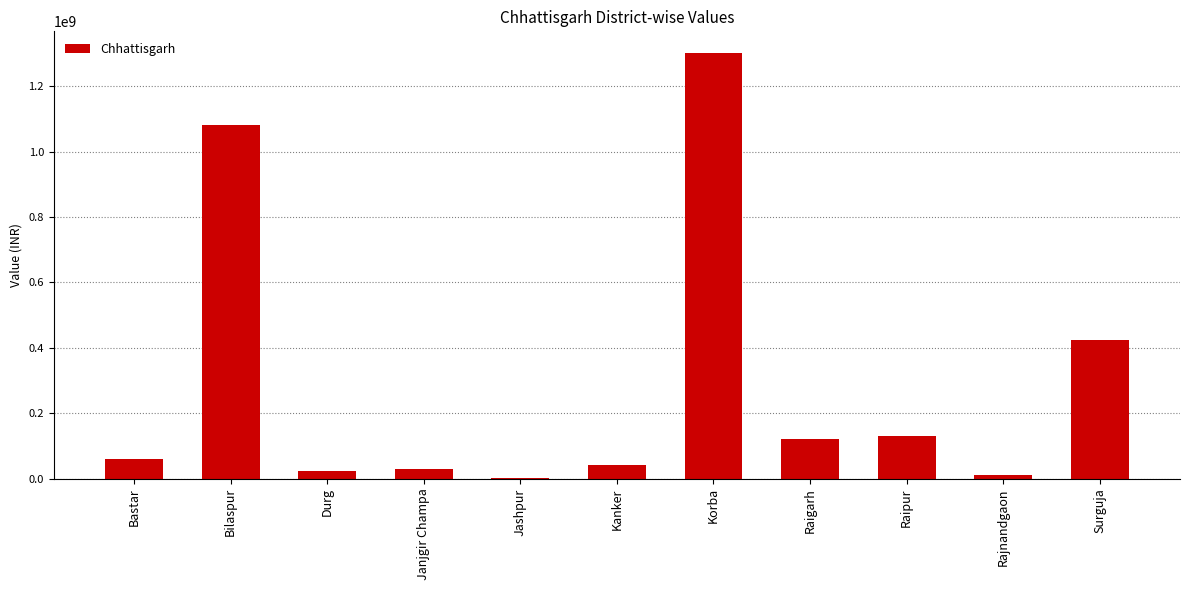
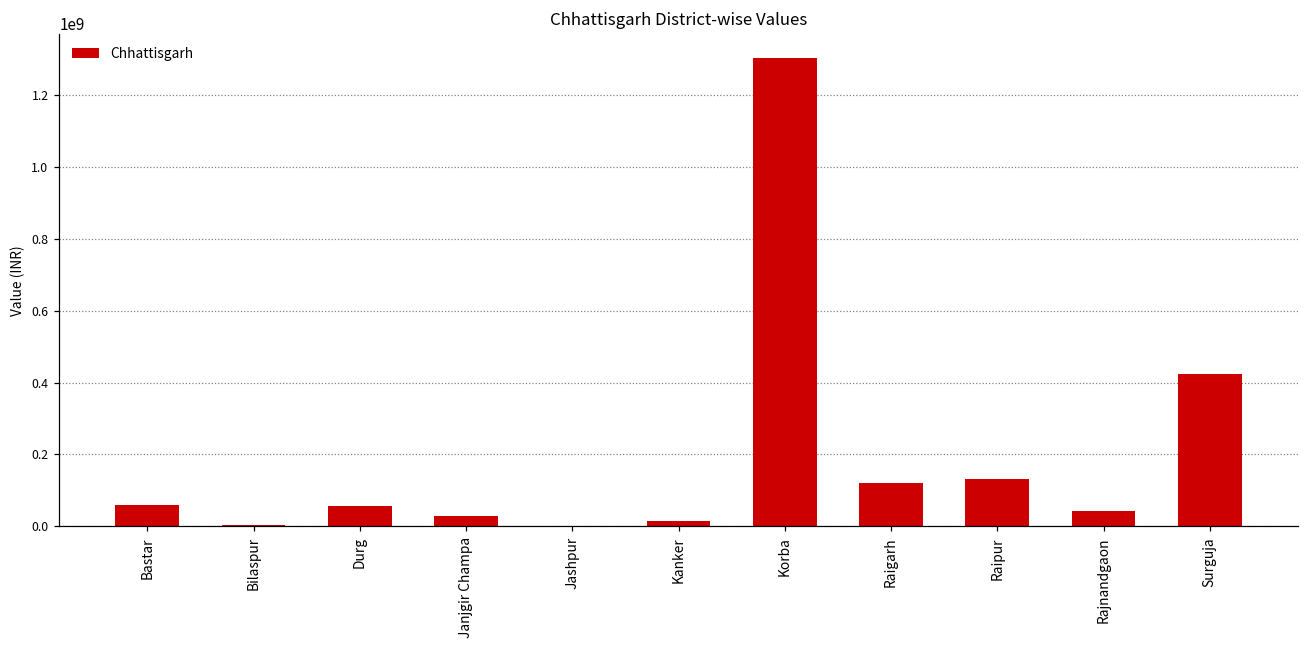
  {
    "Bastar": 60000000,
-   "Bilaspur": 1080000000,
-   "Durg": 20000000,
+   "Bilaspur": 0,
+   "Durg": 60000000,
    "Janjgir Champa": 30000000,
-   "Kanker": 40000000,
+   "Kanker": 10000000,
    "Korba": 1300000000,
    "Raigarh": 120000000,
    "Raipur": 130000000,
-   "Rajnandgaon": 10000000,
+   "Rajnandgaon": 40000000,
    "Surguja": 420000000
  }
